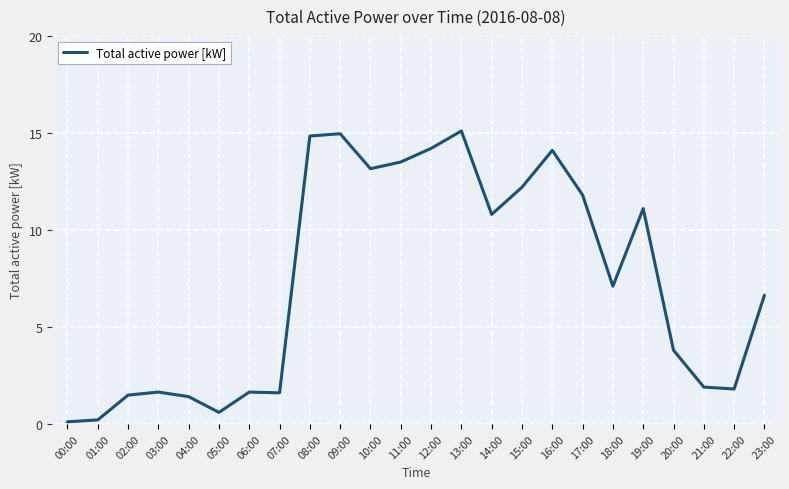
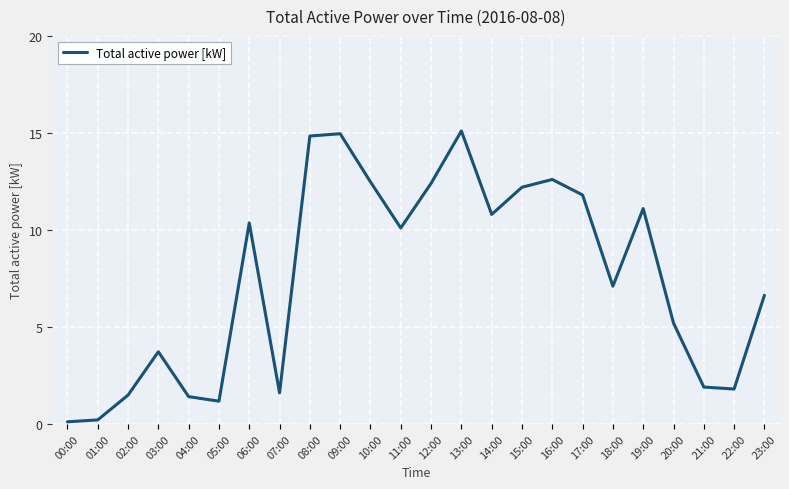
  {
    "00:00": 0.1,
    "01:00": 0.2,
    "02:00": 1.5,
-   "03:00": 1.6,
+   "03:00": 3.7,
    "04:00": 1.4,
-   "05:00": 0.6,
-   "06:00": 1.6,
+   "05:00": 1.2,
+   "06:00": 10.4,
    "07:00": 1.6,
    "08:00": 14.8,
    "09:00": 15.0,
-   "10:00": 13.2,
-   "11:00": 13.5,
-   "12:00": 14.2,
+   "10:00": 12.5,
+   "11:00": 10.1,
+   "12:00": 12.4,
    "13:00": 15.1,
    "14:00": 10.8,
    "15:00": 12.2,
-   "16:00": 14.1,
+   "16:00": 12.6,
    "17:00": 11.8,
    "18:00": 7.1,
    "19:00": 11.1,
-   "20:00": 3.8,
+   "20:00": 5.2,
    "21:00": 1.9,
    "22:00": 1.8,
    "23:00": 6.6
  }
